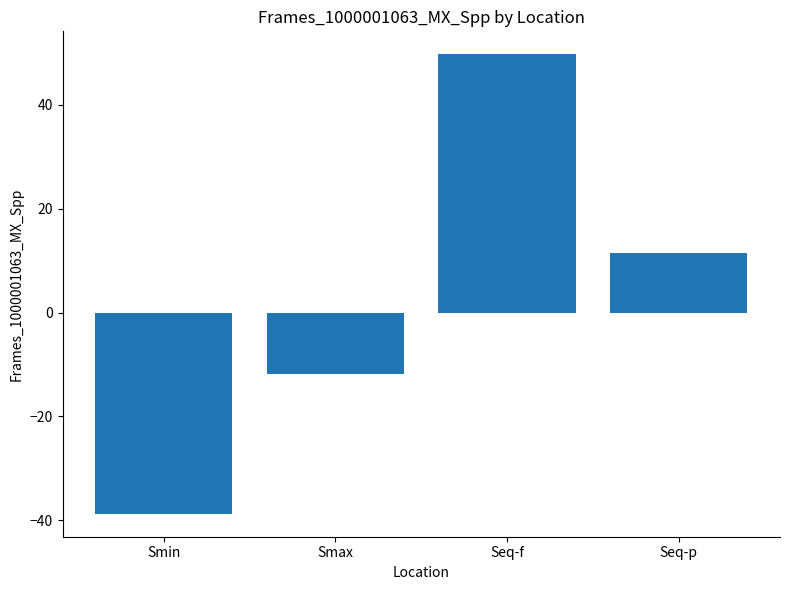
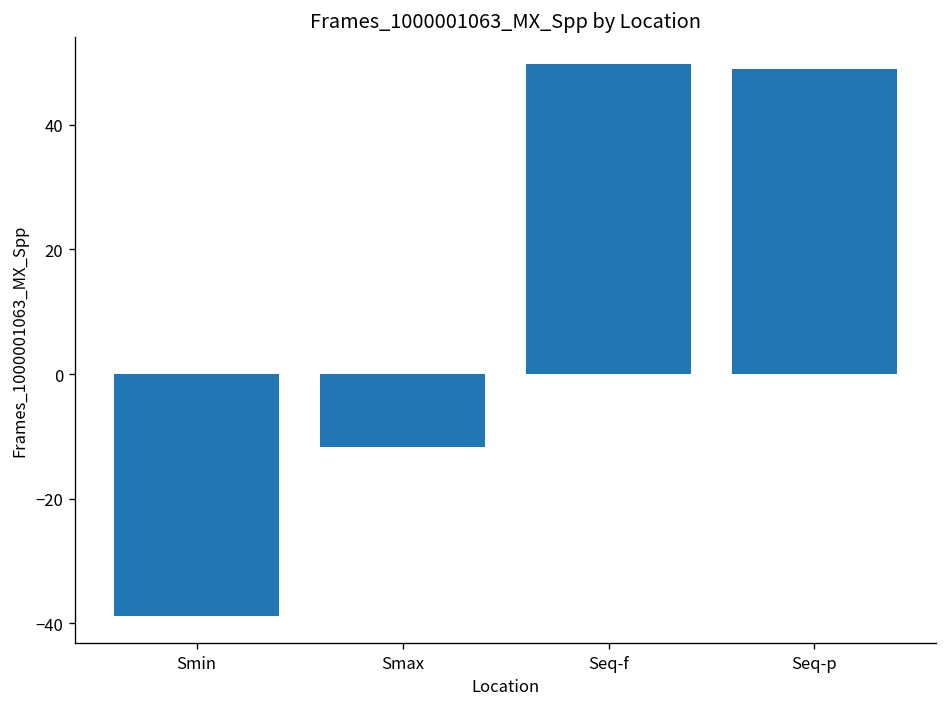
  {
    "Smin": -39,
    "Smax": -12,
    "Seq-f": 50,
-   "Seq-p": 11
+   "Seq-p": 49
  }
